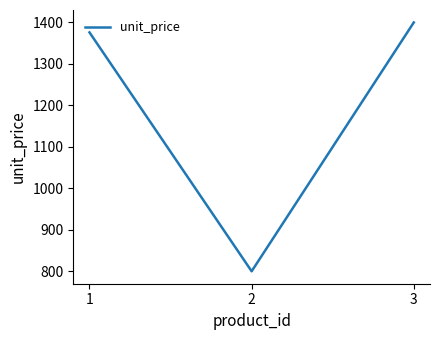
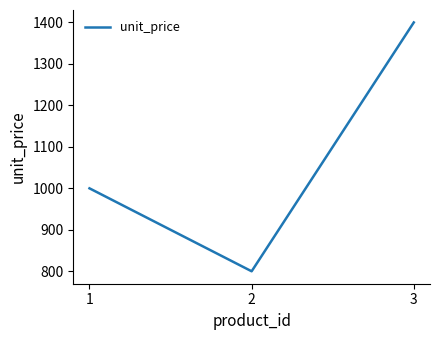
  {
-   "1": 1380,
+   "1": 1000,
    "2": 800,
    "3": 1400
  }
